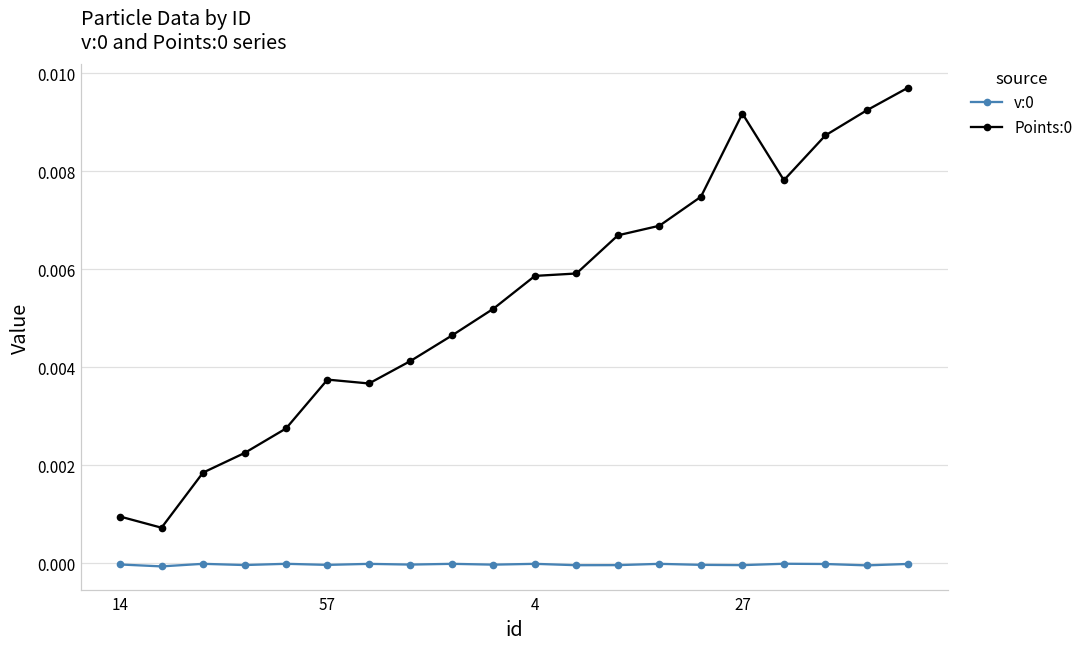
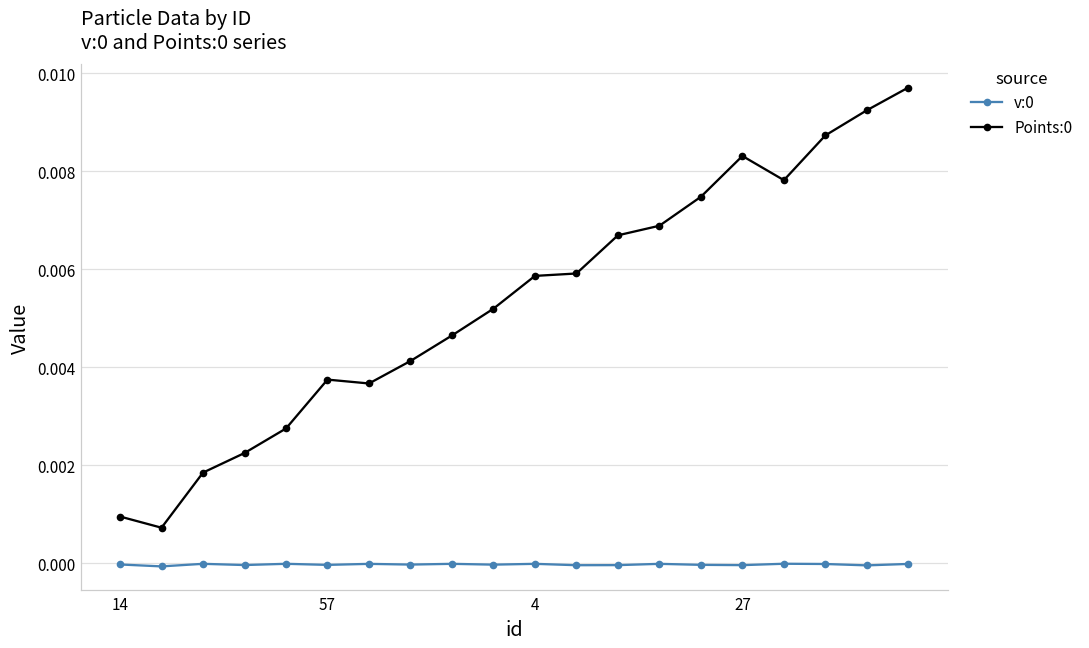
  {
    "v:0": {
      "57": 0.0000,
      "27": 0.0000
    },
    "Points:0": {
      "57": 0.0037,
-     "27": 0.0092
+     "27": 0.0083
    }
  }
